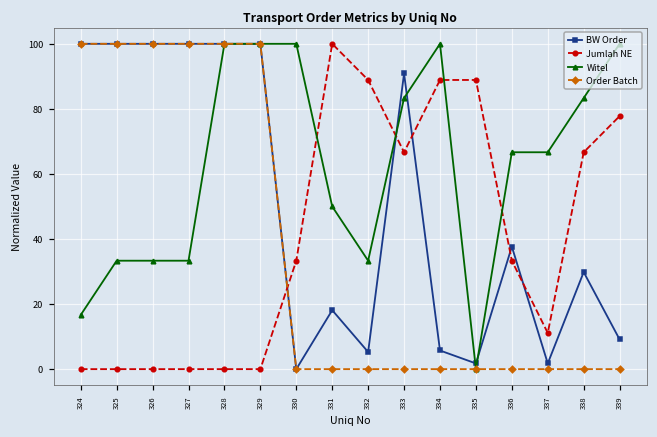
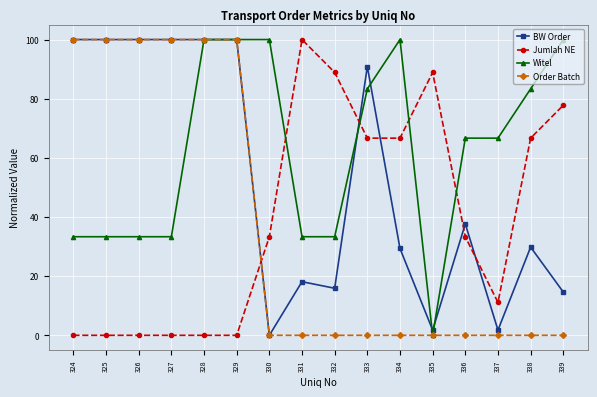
  {
    "BW Order": {
      "331": 18,
-     "332": 5,
+     "332": 16,
      "333": 91,
-     "334": 6,
+     "334": 29,
      "335": 2,
      "336": 38,
      "337": 2,
      "338": 30,
-     "339": 9
+     "339": 15
    },
    "Jumlah NE": {
      "324": 0,
      "325": 0,
      "326": 0,
      "327": 0,
      "328": 0,
      "329": 0,
      "330": 33,
      "331": 100,
      "332": 89,
      "333": 67,
-     "334": 89,
+     "334": 67,
      "335": 89,
      "336": 33,
      "337": 11,
      "338": 67,
      "339": 78
    },
    "Witel": {
-     "324": 17,
+     "324": 33,
      "325": 33,
      "326": 33,
      "327": 33,
      "330": 100,
-     "331": 50,
+     "331": 33,
      "332": 33,
      "333": 83,
      "334": 100,
      "336": 67,
      "337": 67,
      "338": 83
    },
    "Order Batch": {
      "331": 0,
      "332": 0,
      "333": 0,
      "334": 0,
      "336": 0,
      "337": 0,
      "338": 0,
      "339": 0
    }
  }
